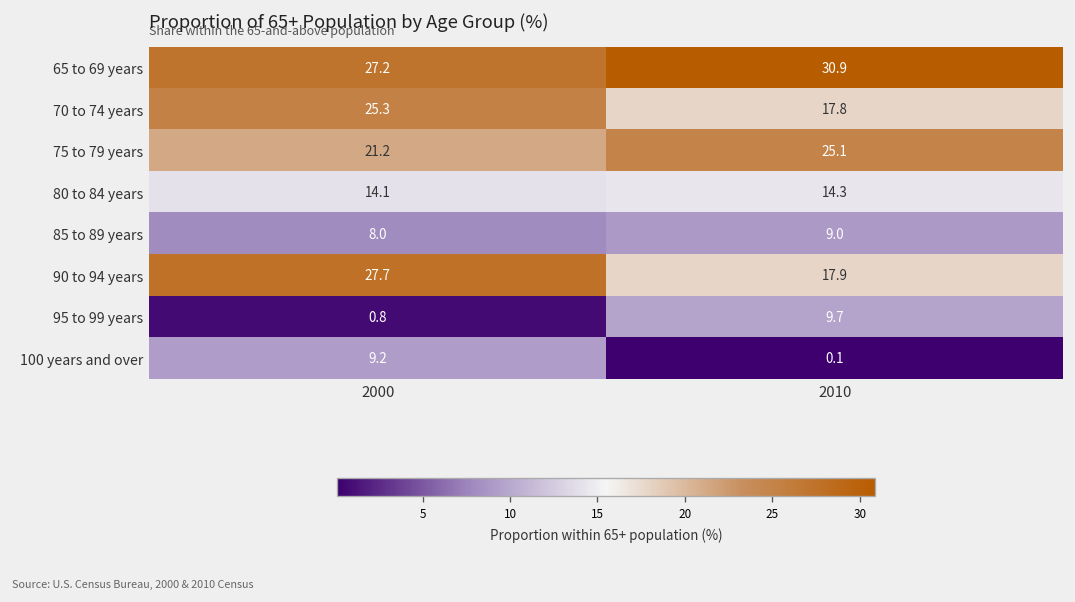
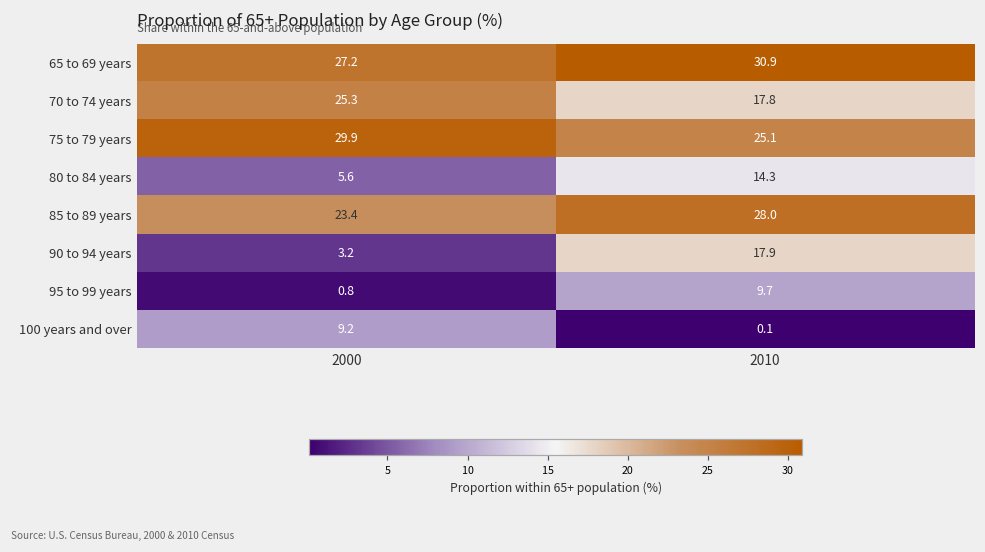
  {
    "65 to 69 years": {
      "2000": 27.2,
      "2010": 30.9
    },
    "70 to 74 years": {
      "2000": 25.3,
      "2010": 17.8
    },
    "75 to 79 years": {
-     "2000": 21.2,
+     "2000": 29.9,
      "2010": 25.1
    },
    "80 to 84 years": {
-     "2000": 14.1,
+     "2000": 5.6,
      "2010": 14.3
    },
    "85 to 89 years": {
-     "2000": 8.0,
-     "2010": 9.0
+     "2000": 23.4,
+     "2010": 28.0
    },
    "90 to 94 years": {
-     "2000": 27.7,
+     "2000": 3.2,
      "2010": 17.9
    },
    "95 to 99 years": {
      "2000": 0.8,
      "2010": 9.7
    },
    "100 years and over": {
      "2000": 9.2,
      "2010": 0.1
    }
  }
